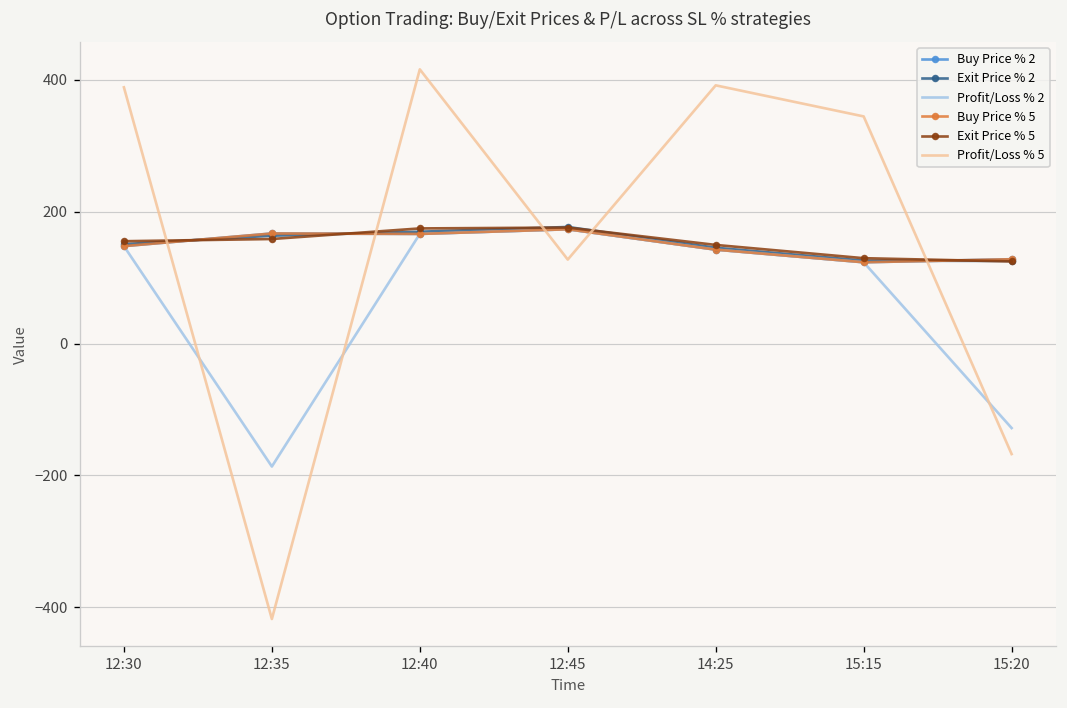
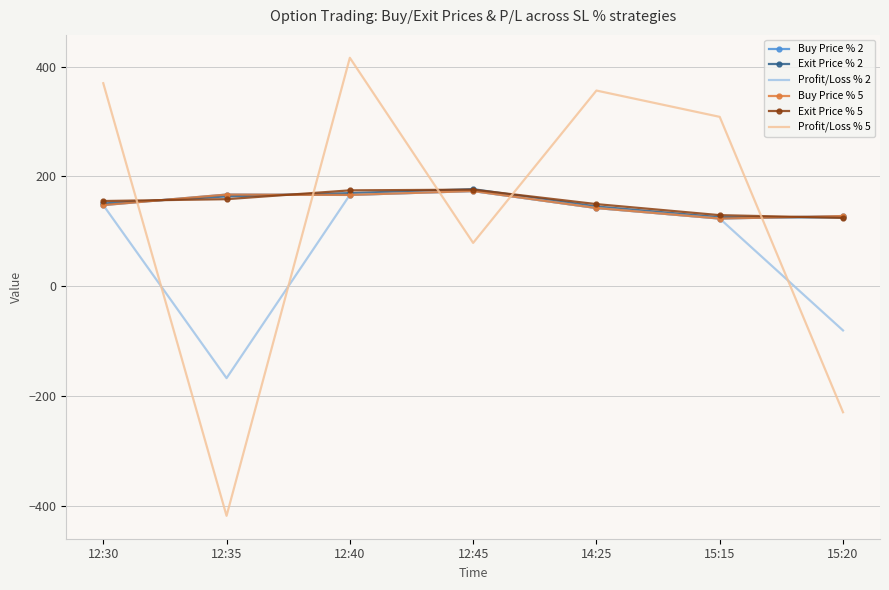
  {
    "Profit/Loss % 2": {
-     "12:35": -190,
-     "15:20": -130
+     "12:35": -170,
+     "15:20": -80
    },
    "Exit Price % 5": {
      "12:35": 160,
      "12:40": 170
    },
    "Profit/Loss % 5": {
-     "12:30": 390,
+     "12:30": 370,
      "12:35": -420,
      "12:40": 420,
-     "12:45": 130,
-     "14:25": 390,
-     "15:15": 340,
-     "15:20": -170
+     "12:45": 80,
+     "14:25": 360,
+     "15:15": 310,
+     "15:20": -230
    }
  }
